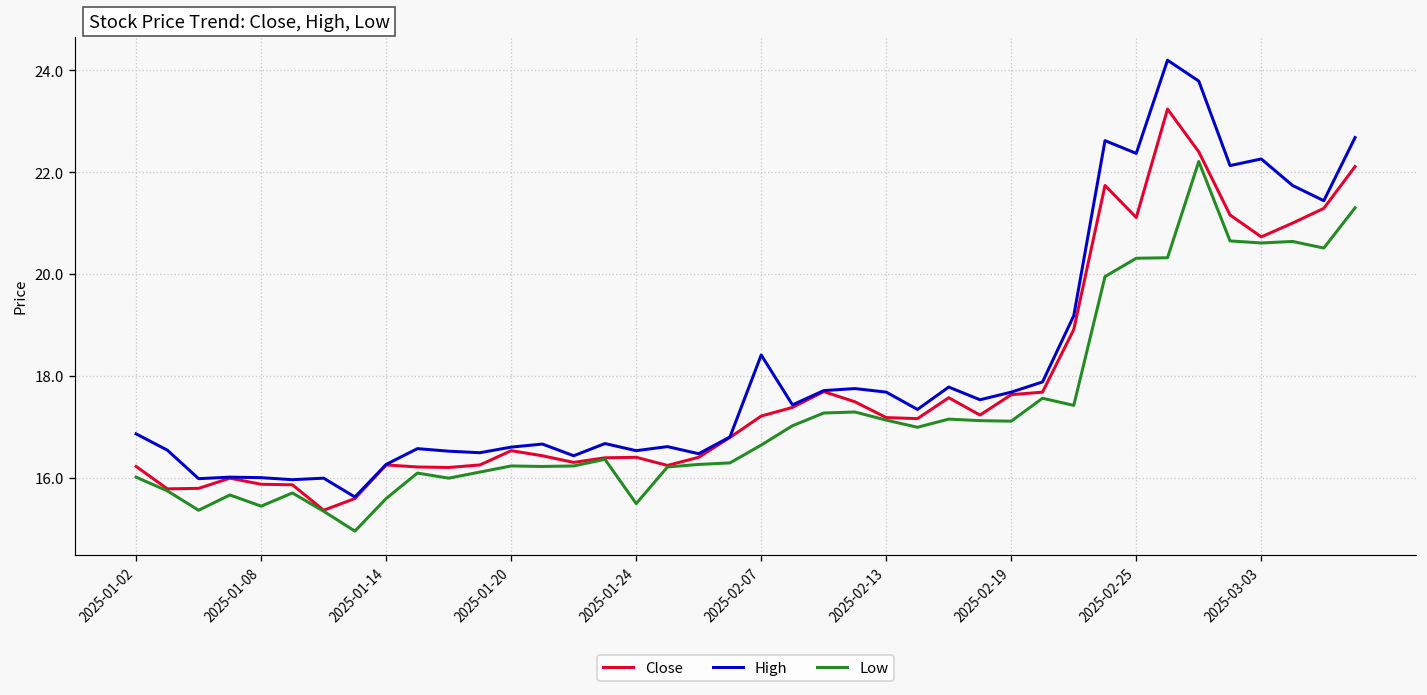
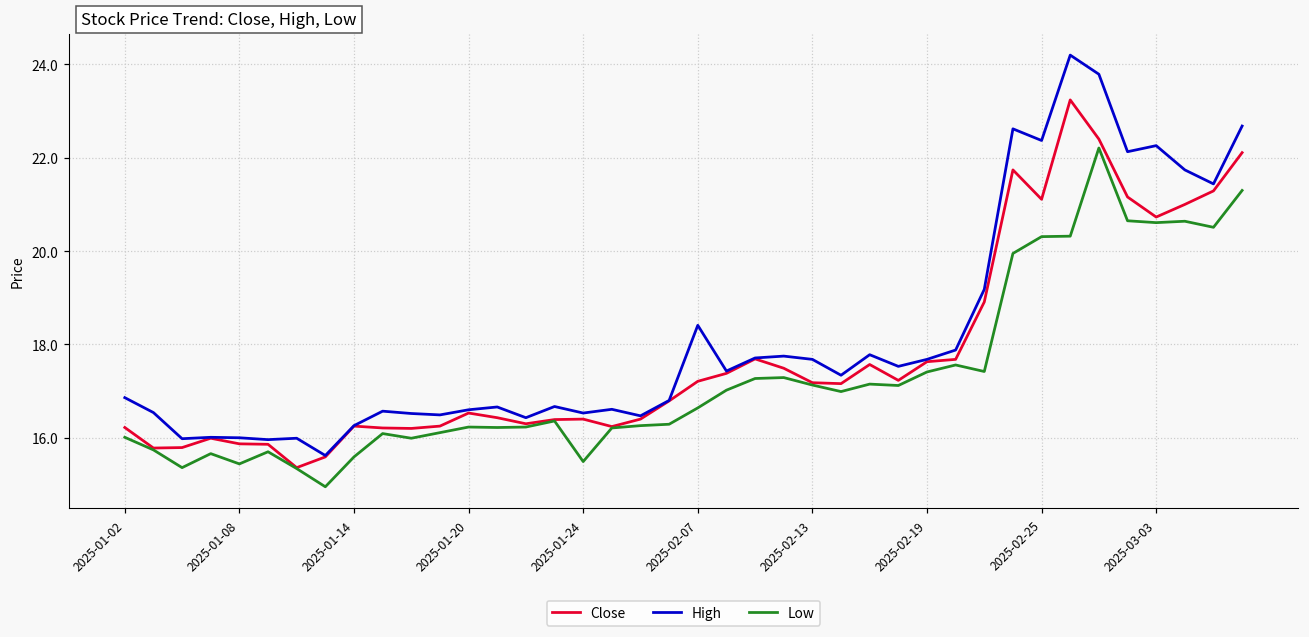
  {
    "Close": {
      "2025-01-02": 16.2,
      "2025-01-08": 15.9,
      "2025-01-20": 16.5,
      "2025-01-24": 16.4,
      "2025-02-07": 17.2,
      "2025-02-25": 21.1,
      "2025-03-03": 20.7
    },
    "High": {
      "2025-01-02": 16.9,
      "2025-01-08": 16.0,
      "2025-01-20": 16.6,
      "2025-01-24": 16.5,
      "2025-02-07": 18.4,
      "2025-02-13": 17.7,
      "2025-02-25": 22.4,
      "2025-03-03": 22.3
    },
    "Low": {
      "2025-01-02": 16.0,
      "2025-01-08": 15.4,
      "2025-01-14": 15.6,
      "2025-01-20": 16.2,
      "2025-01-24": 15.5,
      "2025-02-07": 16.6,
-     "2025-02-19": 17.1,
+     "2025-02-19": 17.4,
      "2025-02-25": 20.3,
      "2025-03-03": 20.6
    }
  }
